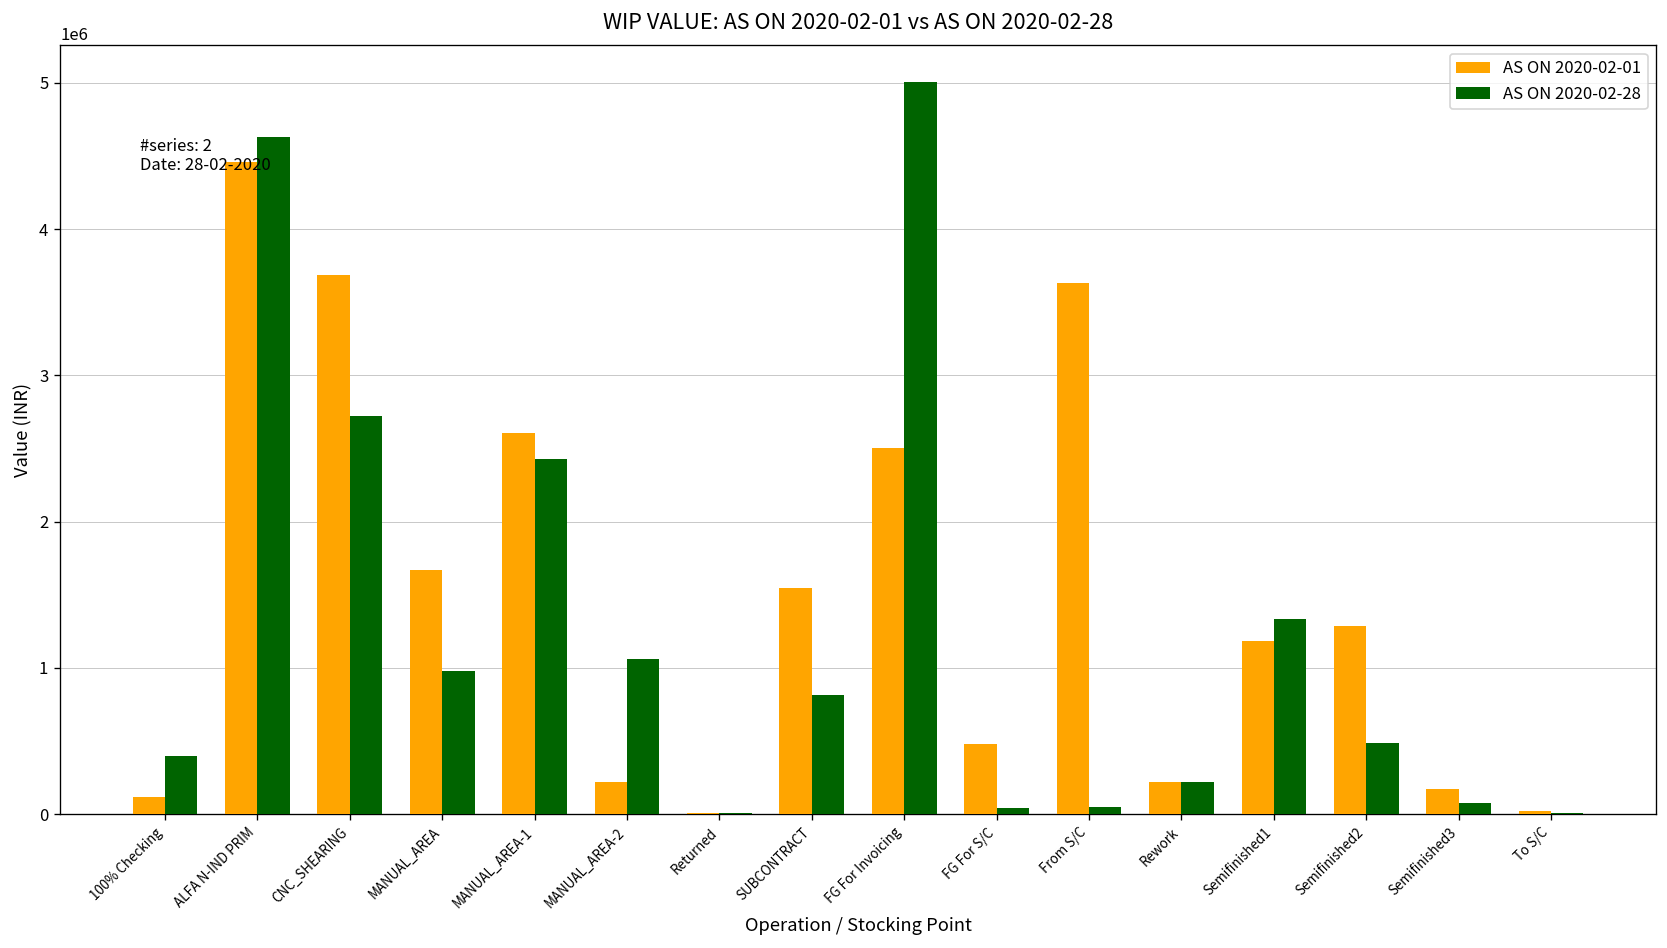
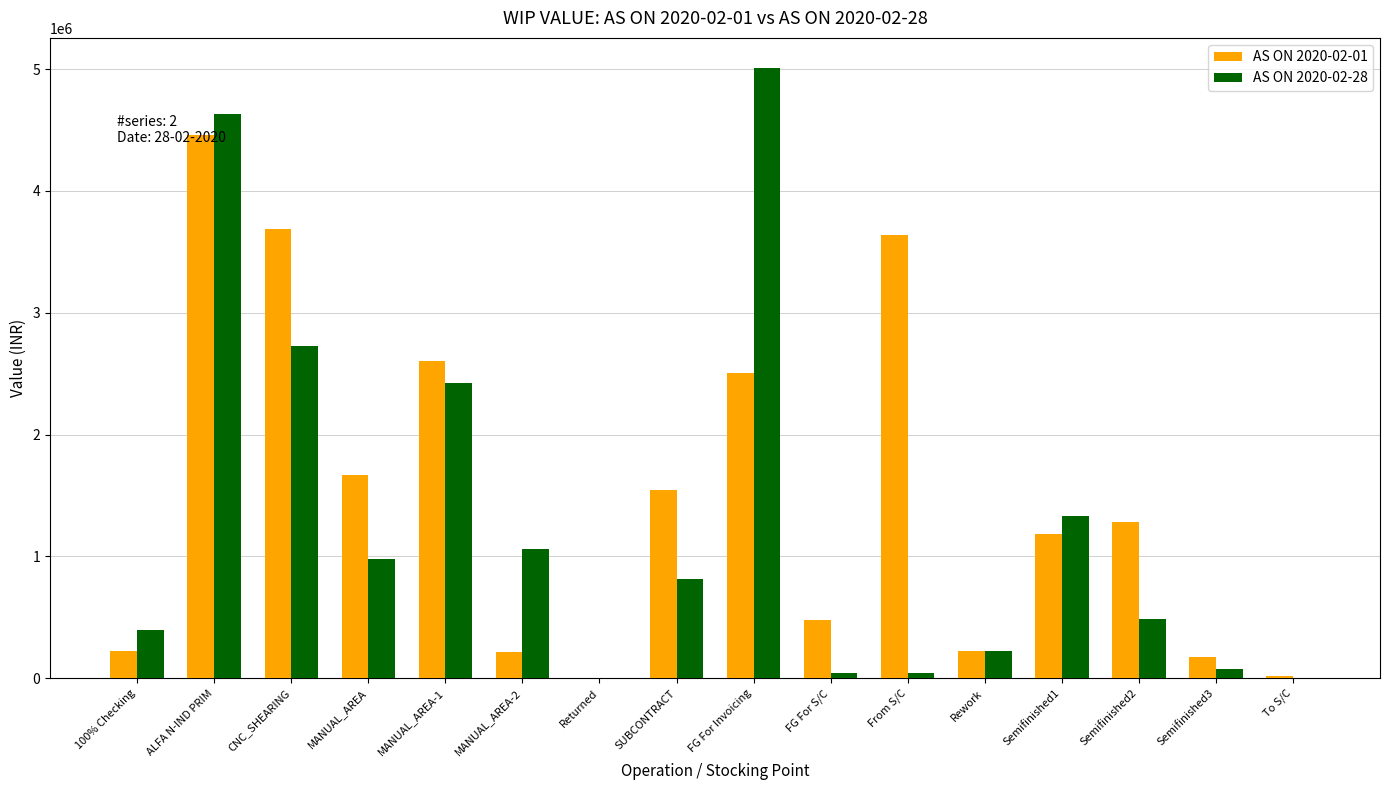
  {
    "AS ON 2020-02-01": {
-     "100% Checking": 110000,
+     "100% Checking": 220000,
      "CNC_SHEARING": 3680000,
      "MANUAL_AREA": 1670000,
      "MANUAL_AREA-1": 2600000,
      "MANUAL_AREA-2": 220000,
      "SUBCONTRACT": 1550000,
      "FG For Invoicing": 2500000,
      "FG For S/C": 480000,
      "From S/C": 3630000,
      "Rework": 220000,
      "Semifinished1": 1180000,
      "Semifinished2": 1280000,
      "Semifinished3": 170000
    },
    "AS ON 2020-02-28": {
      "100% Checking": 390000,
      "ALFA N-IND PRIM": 4630000,
      "CNC_SHEARING": 2730000,
      "MANUAL_AREA": 980000,
      "MANUAL_AREA-1": 2430000,
      "MANUAL_AREA-2": 1060000,
      "SUBCONTRACT": 810000,
      "FG For Invoicing": 5010000,
      "FG For S/C": 40000,
      "From S/C": 50000,
      "Rework": 220000,
      "Semifinished1": 1340000,
      "Semifinished2": 480000,
      "Semifinished3": 70000
    }
  }
